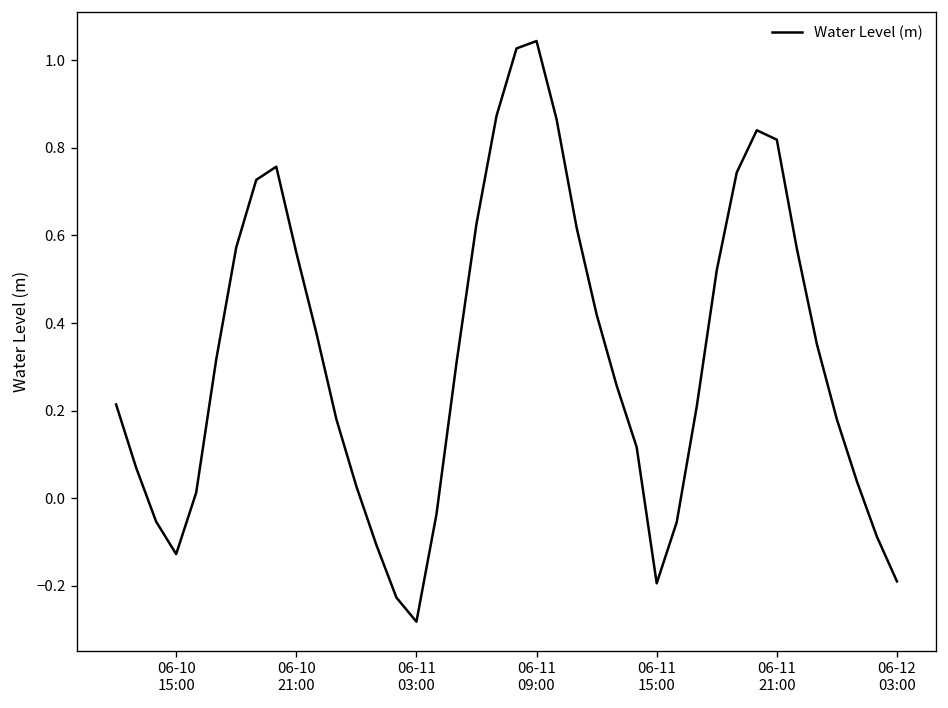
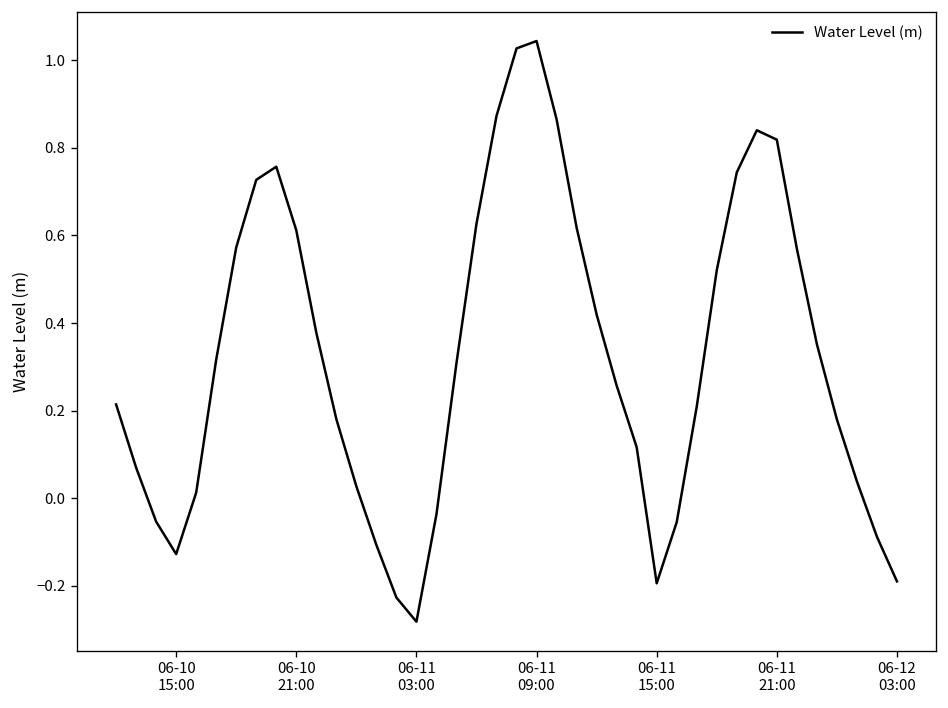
  {
    "06-10 15:00": -0.13,
-   "06-10 21:00": 0.56,
+   "06-10 21:00": 0.61,
    "06-11 03:00": -0.28,
    "06-11 09:00": 1.04,
    "06-11 15:00": -0.19,
    "06-11 21:00": 0.82,
    "06-12 03:00": -0.19
  }
